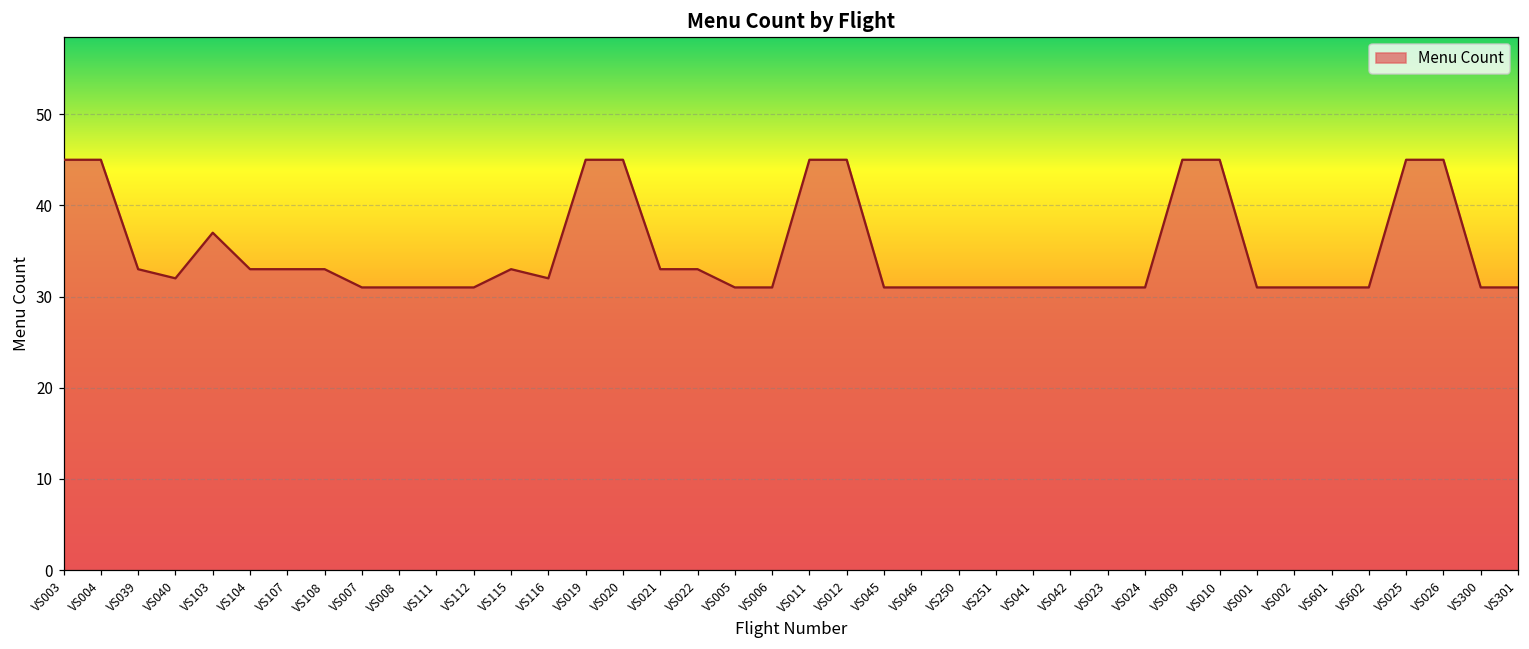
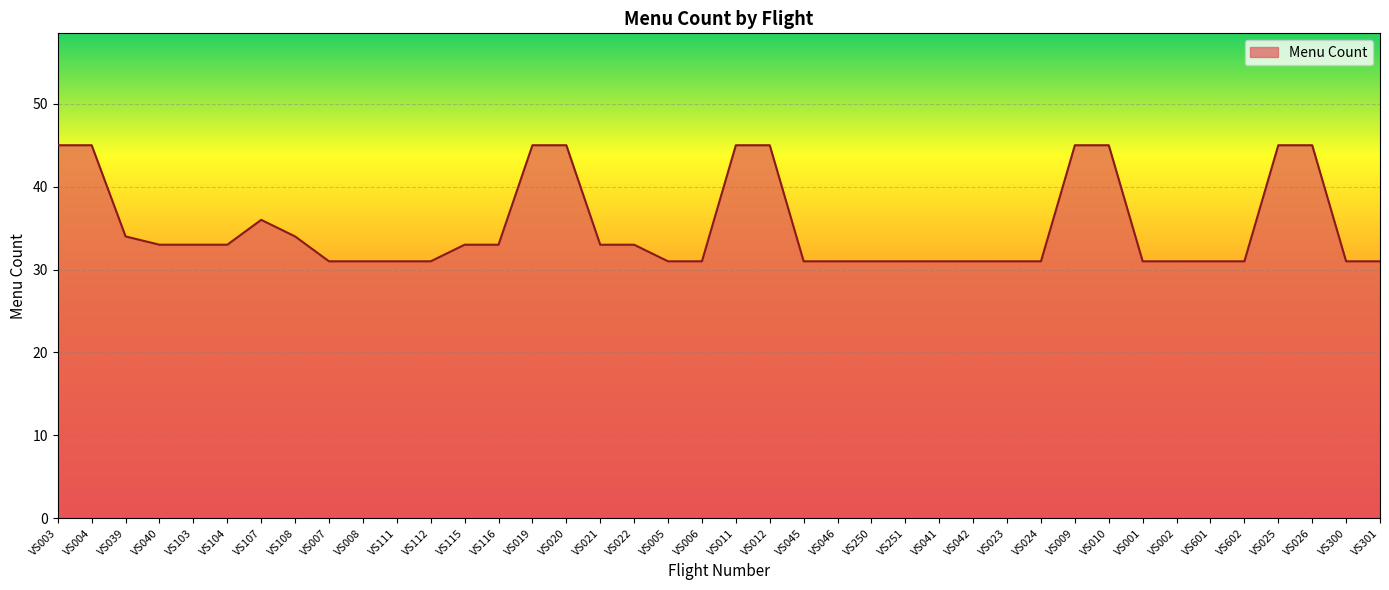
  {
    "VS003": 45,
    "VS004": 45,
-   "VS039": 33,
-   "VS040": 32,
-   "VS103": 37,
+   "VS039": 34,
+   "VS040": 33,
+   "VS103": 33,
    "VS104": 33,
-   "VS107": 33,
-   "VS108": 33,
+   "VS107": 36,
+   "VS108": 34,
    "VS007": 31,
    "VS008": 31,
    "VS111": 31,
    "VS112": 31,
    "VS115": 33,
-   "VS116": 32,
+   "VS116": 33,
    "VS019": 45,
    "VS020": 45,
    "VS021": 33,
    "VS022": 33,
    "VS005": 31,
    "VS006": 31,
    "VS011": 45,
    "VS012": 45,
    "VS045": 31,
    "VS046": 31,
    "VS250": 31,
    "VS251": 31,
    "VS041": 31,
    "VS042": 31,
    "VS023": 31,
    "VS024": 31,
    "VS009": 45,
    "VS010": 45,
    "VS001": 31,
    "VS002": 31,
    "VS601": 31,
    "VS602": 31,
    "VS025": 45,
    "VS026": 45,
    "VS300": 31,
    "VS301": 31
  }
